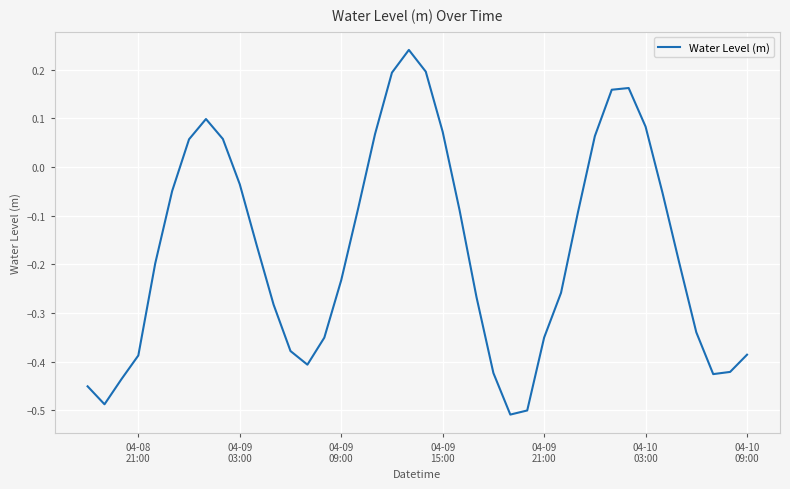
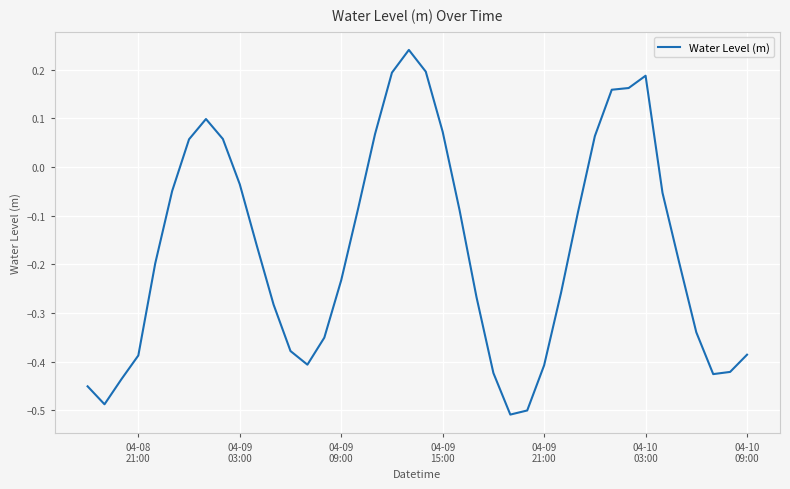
  {
    "04-08 21:00": -0.39,
    "04-09 03:00": -0.04,
    "04-09 09:00": -0.23,
    "04-09 15:00": 0.07,
-   "04-09 21:00": -0.35,
-   "04-10 03:00": 0.08,
+   "04-09 21:00": -0.41,
+   "04-10 03:00": 0.19,
    "04-10 09:00": -0.39
  }
